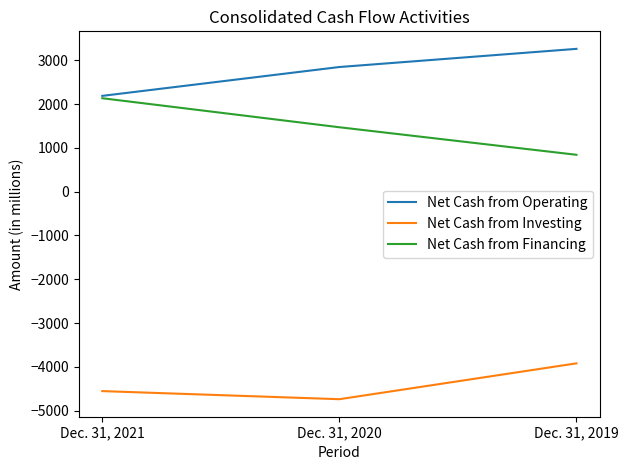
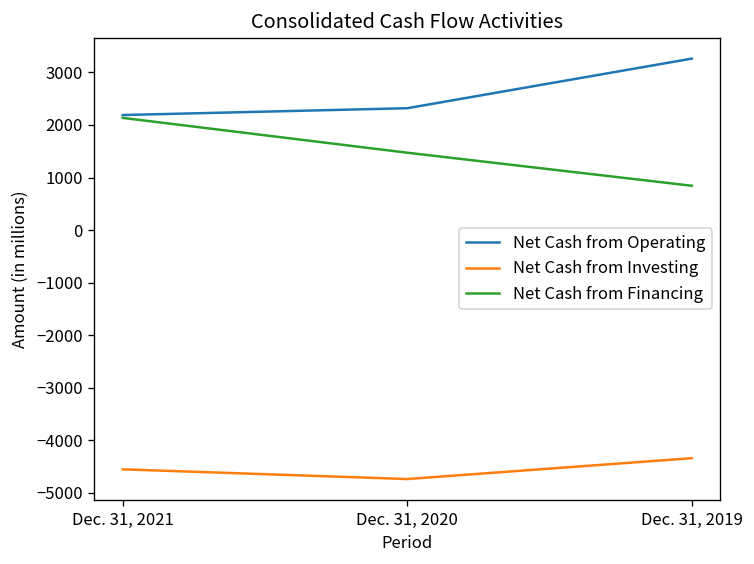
  {
    "Net Cash from Operating": {
-     "Dec. 31, 2020": 2800,
+     "Dec. 31, 2020": 2300,
      "Dec. 31, 2019": 3300
    },
    "Net Cash from Investing": {
      "Dec. 31, 2021": -4600,
      "Dec. 31, 2020": -4700,
-     "Dec. 31, 2019": -3900
+     "Dec. 31, 2019": -4300
    },
    "Net Cash from Financing": {
      "Dec. 31, 2020": 1500,
      "Dec. 31, 2019": 800
    }
  }
